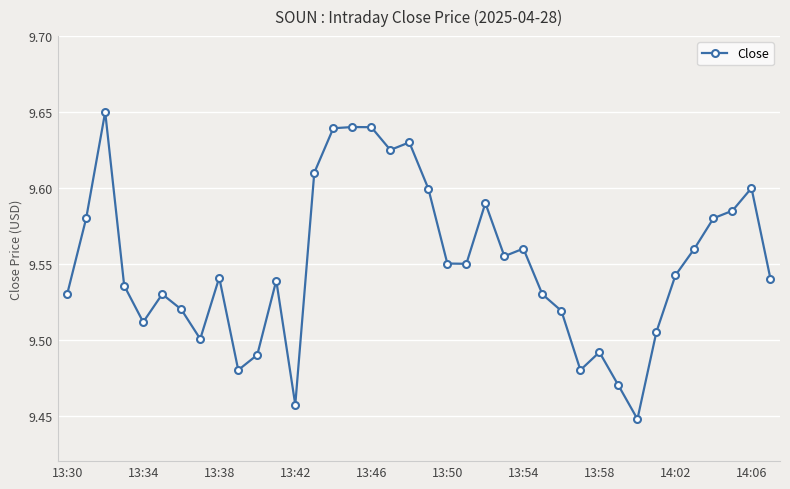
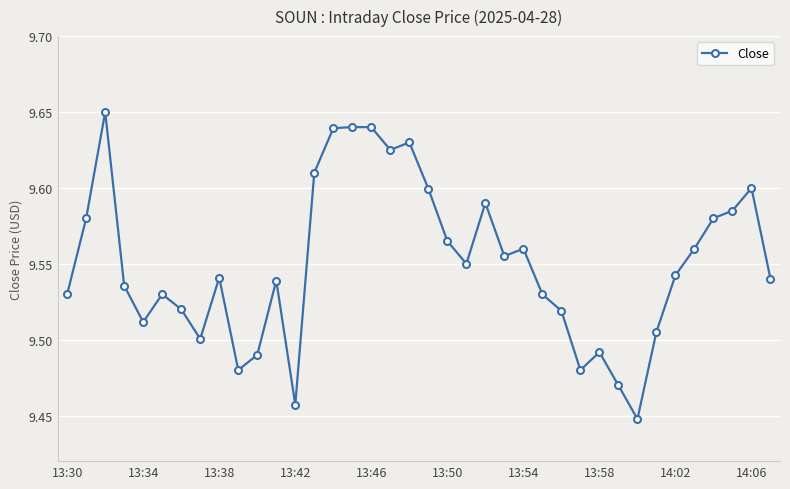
  {
    "13:30": 9.530,
    "13:34": 9.512,
    "13:38": 9.541,
    "13:42": 9.457,
    "13:46": 9.640,
-   "13:50": 9.550,
+   "13:50": 9.565,
    "13:54": 9.560,
    "13:58": 9.492,
    "14:02": 9.542,
    "14:06": 9.600
  }
